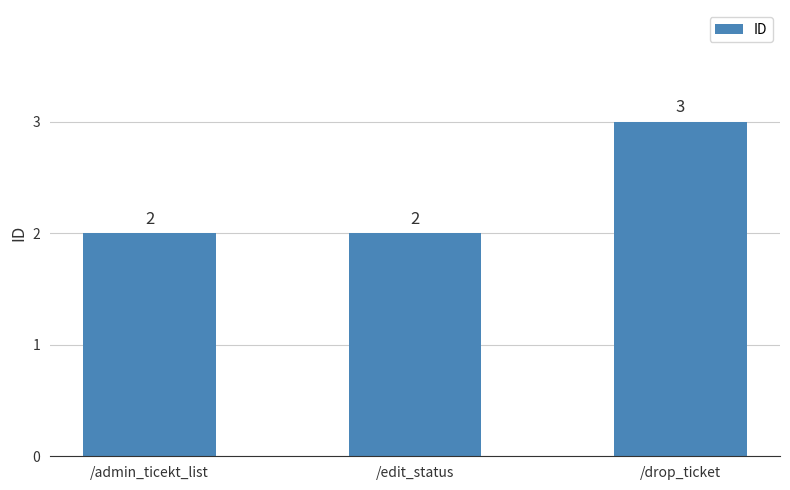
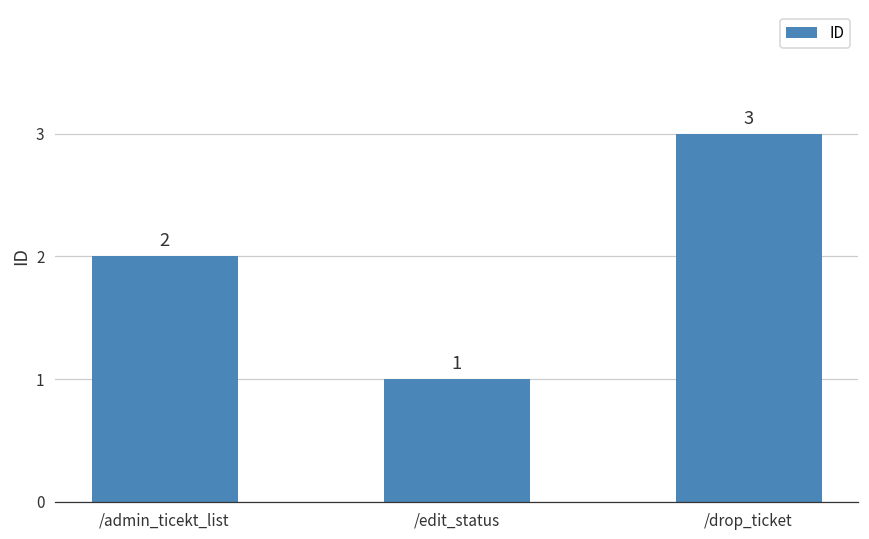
  {
    "/admin_ticekt_list": 2,
-   "/edit_status": 2,
+   "/edit_status": 1,
    "/drop_ticket": 3
  }
